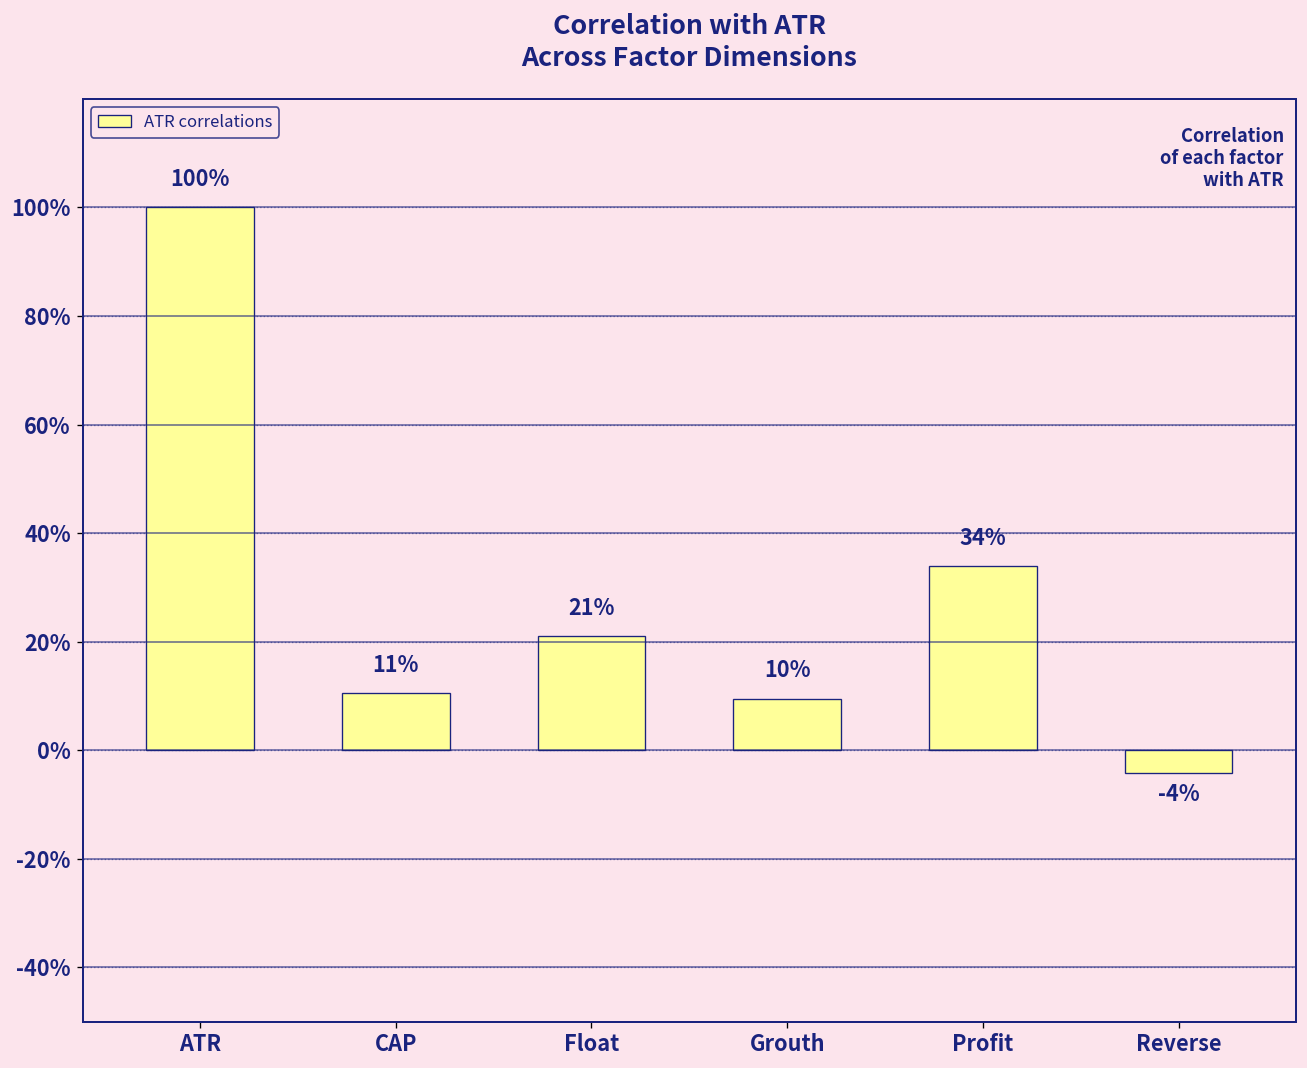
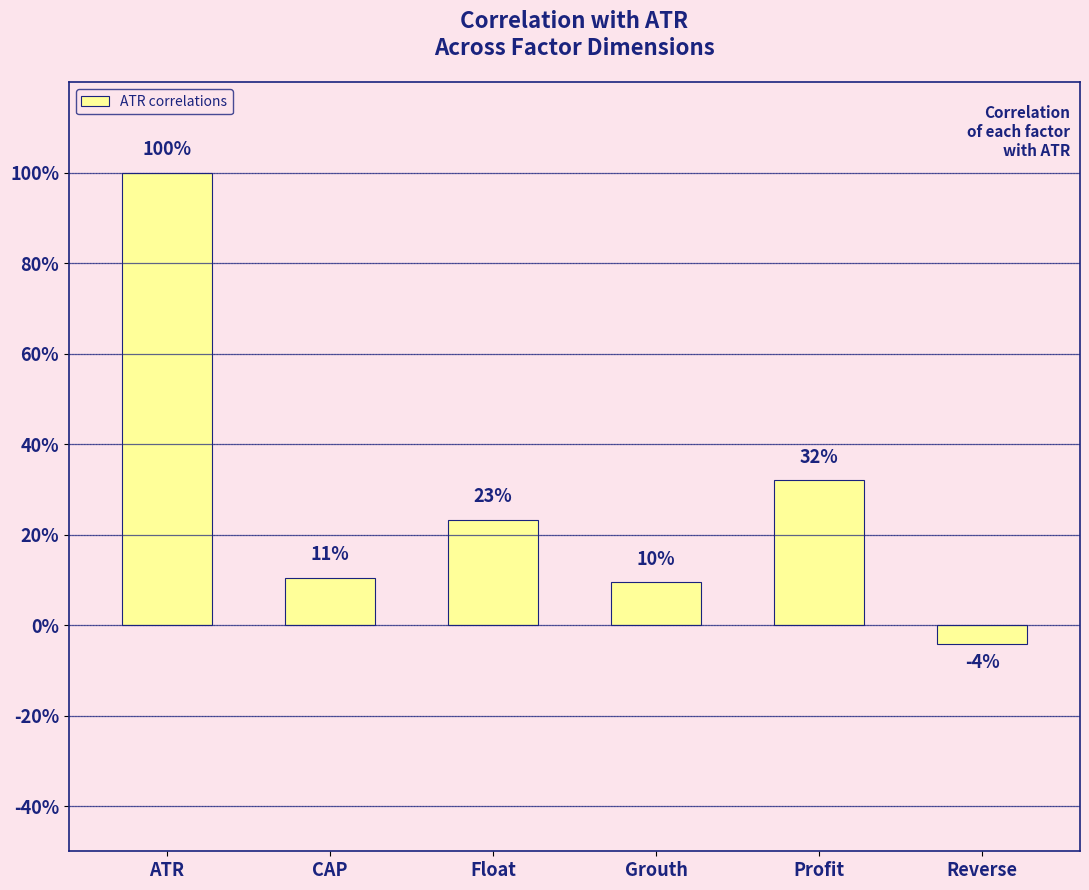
  {
    "ATR": "100%",
    "CAP": "11%",
-   "Float": "21%",
+   "Float": "23%",
    "Grouth": "10%",
-   "Profit": "34%",
+   "Profit": "32%",
    "Reverse": "-4%"
  }
